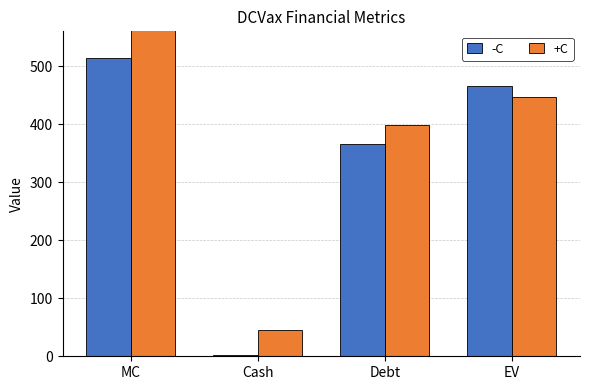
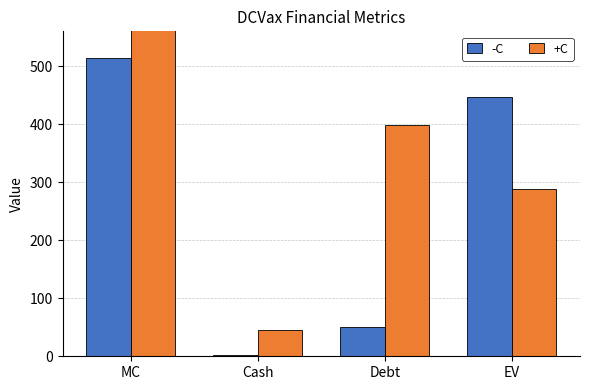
  {
    "-C": {
      "MC": 510,
-     "Debt": 370,
-     "EV": 470
+     "Debt": 50,
+     "EV": 450
    },
    "+C": {
      "Cash": 50,
      "Debt": 400,
-     "EV": 450
+     "EV": 290
    }
  }
